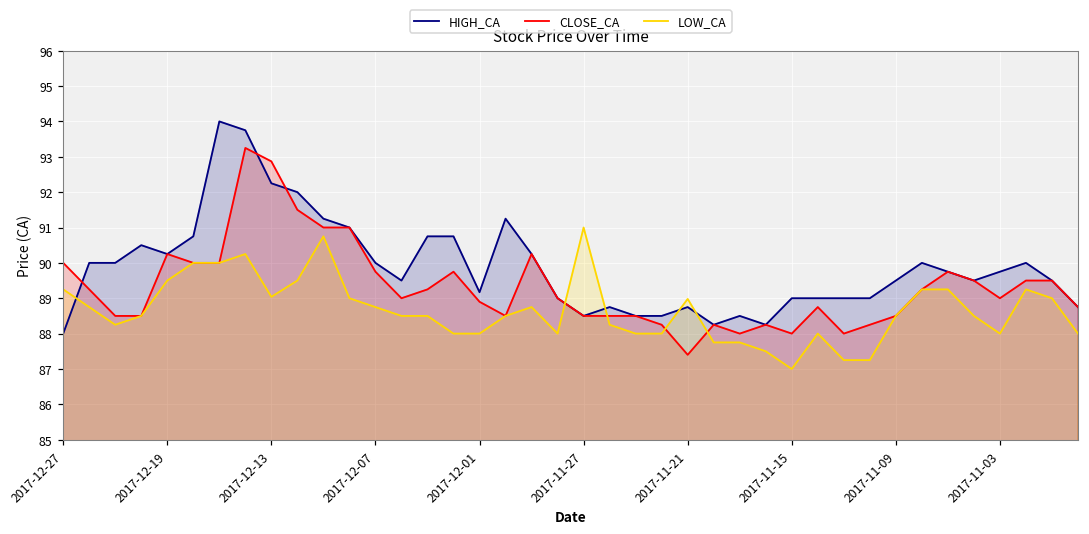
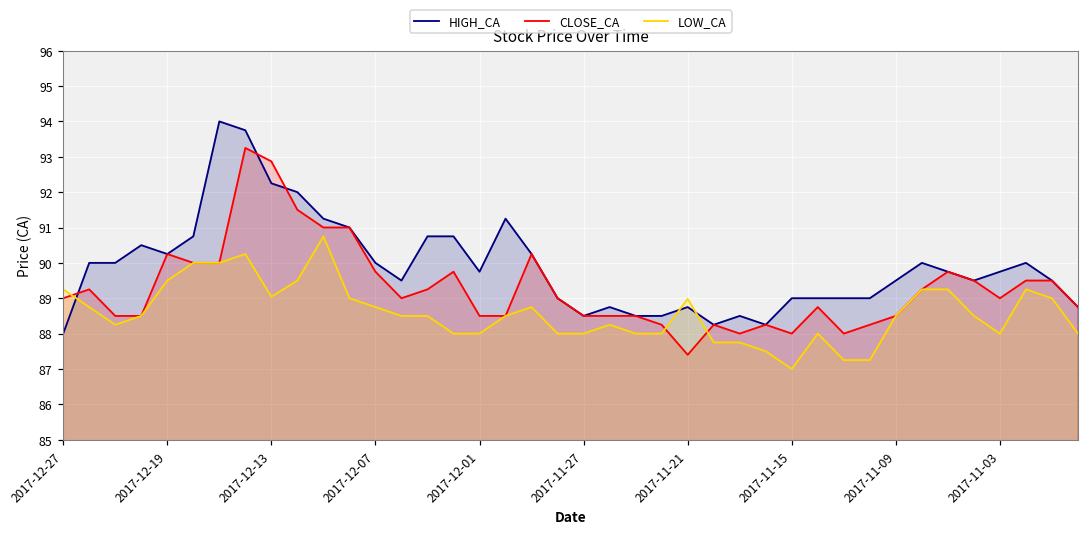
  {
    "HIGH_CA": {
      "2017-12-27": 88.0,
      "2017-12-13": 92.3,
      "2017-12-07": 90.0,
-     "2017-12-01": 89.2,
+     "2017-12-01": 89.8,
      "2017-11-21": 88.8,
      "2017-11-15": 89.0,
      "2017-11-09": 89.5,
      "2017-11-03": 89.8
    },
    "CLOSE_CA": {
-     "2017-12-27": 90,
+     "2017-12-27": 89,
      "2017-12-13": 92.9,
      "2017-12-07": 89.8,
-     "2017-12-01": 88.9,
+     "2017-12-01": 88.5,
      "2017-11-21": 87.4,
      "2017-11-15": 88.0,
      "2017-11-03": 89.0
    },
    "LOW_CA": {
      "2017-12-27": 89.3,
      "2017-12-19": 89.5,
      "2017-12-13": 89,
      "2017-12-07": 88.8,
      "2017-12-01": 88,
-     "2017-11-27": 91,
+     "2017-11-27": 88,
      "2017-11-21": 89,
      "2017-11-15": 87,
      "2017-11-03": 88
    }
  }
